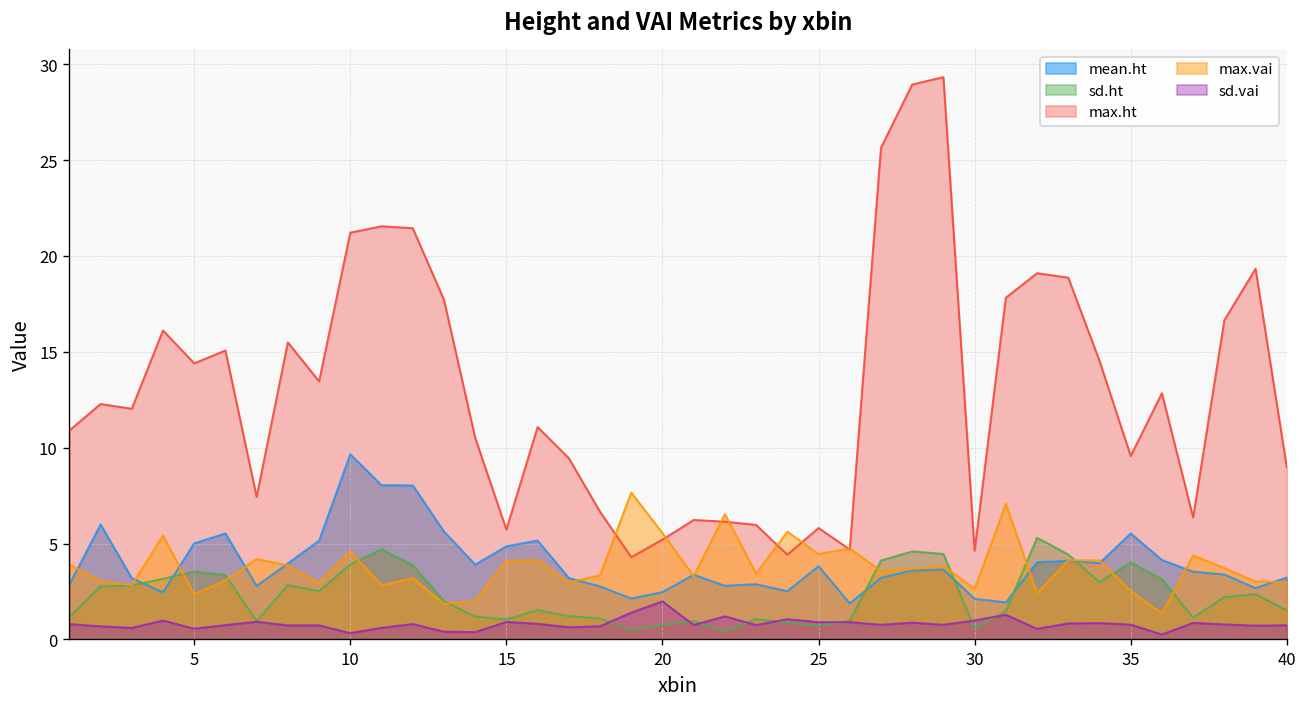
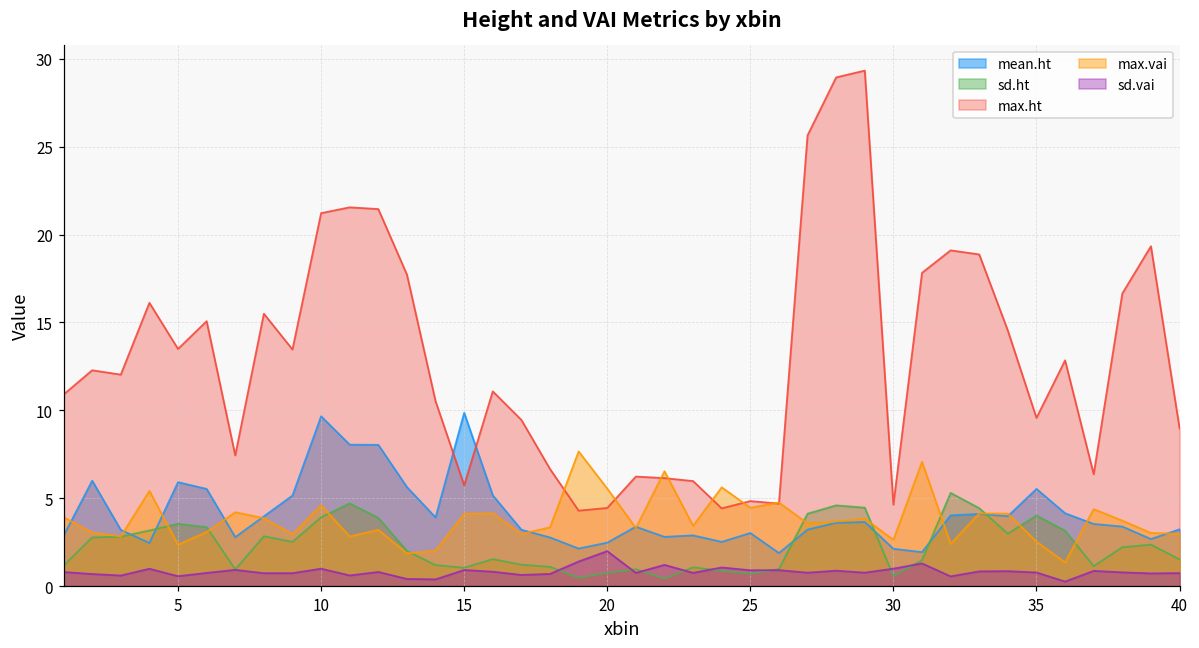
  {
    "mean.ht": {
-     "5": 5.0,
+     "5": 5.9,
      "10": 9.7,
-     "15": 4.9,
+     "15": 9.9,
      "20": 2.5,
-     "25": 3.8,
+     "25": 3.0,
      "30": 2.1,
      "35": 5.5,
      "40": 3.2
    },
    "sd.ht": {
      "5": 3.5,
      "10": 3.9,
      "20": 0.8,
      "25": 0.7,
      "30": 0.6,
      "35": 4.0,
      "40": 1.5
    },
    "max.ht": {
-     "5": 14.4,
+     "5": 13.5,
      "10": 21.2,
      "15": 5.7,
-     "20": 5.2,
-     "25": 5.8,
+     "20": 4.4,
+     "25": 4.8,
      "30": 4.6,
      "35": 9.6,
      "40": 9.0
    },
    "max.vai": {
      "5": 2.4,
      "10": 4.6,
      "15": 4.1,
      "20": 5.5,
      "25": 4.5,
      "30": 2.6,
      "35": 2.5,
      "40": 3.0
    },
    "sd.vai": {
      "5": 0.6,
-     "10": 0.3,
+     "10": 1.0,
      "20": 2.0,
      "25": 0.9,
      "30": 1.0,
      "35": 0.8,
      "40": 0.7
    }
  }
